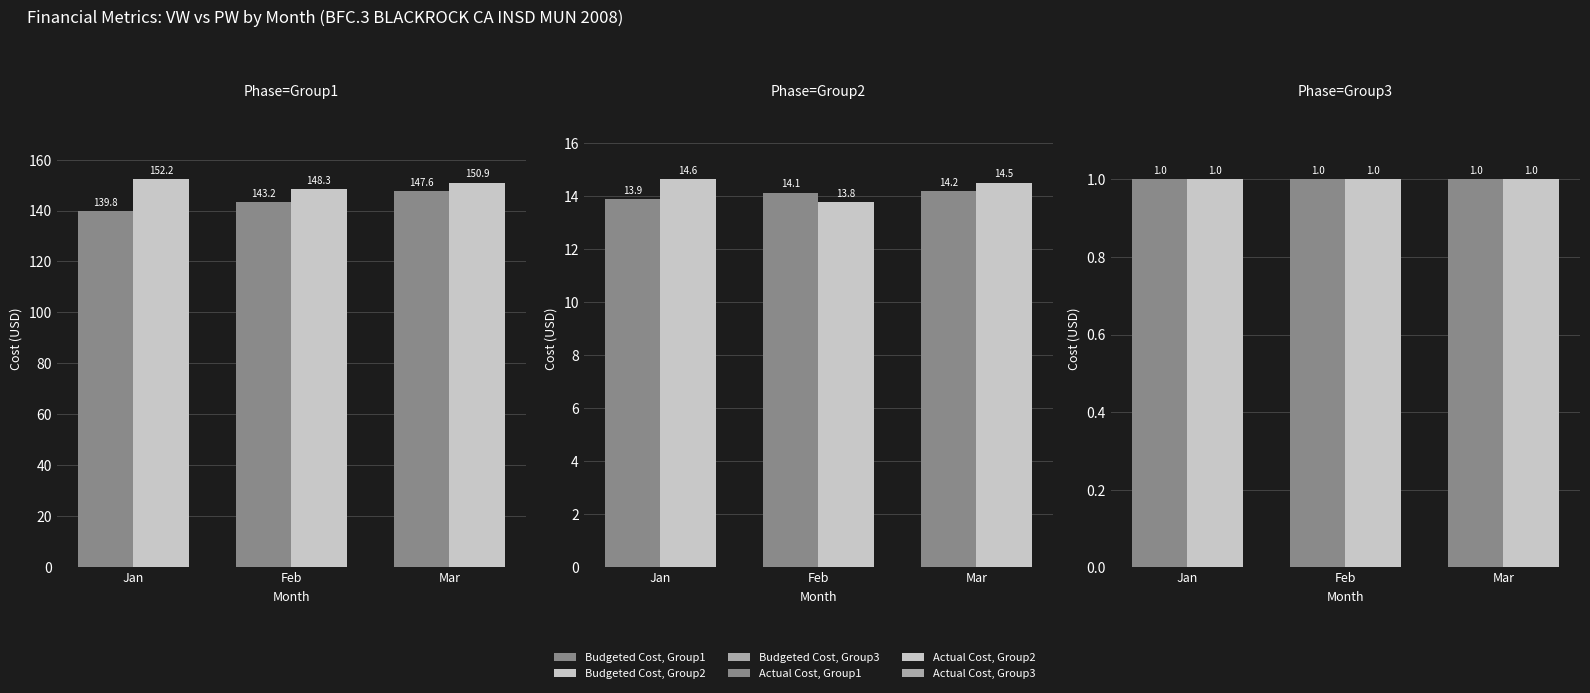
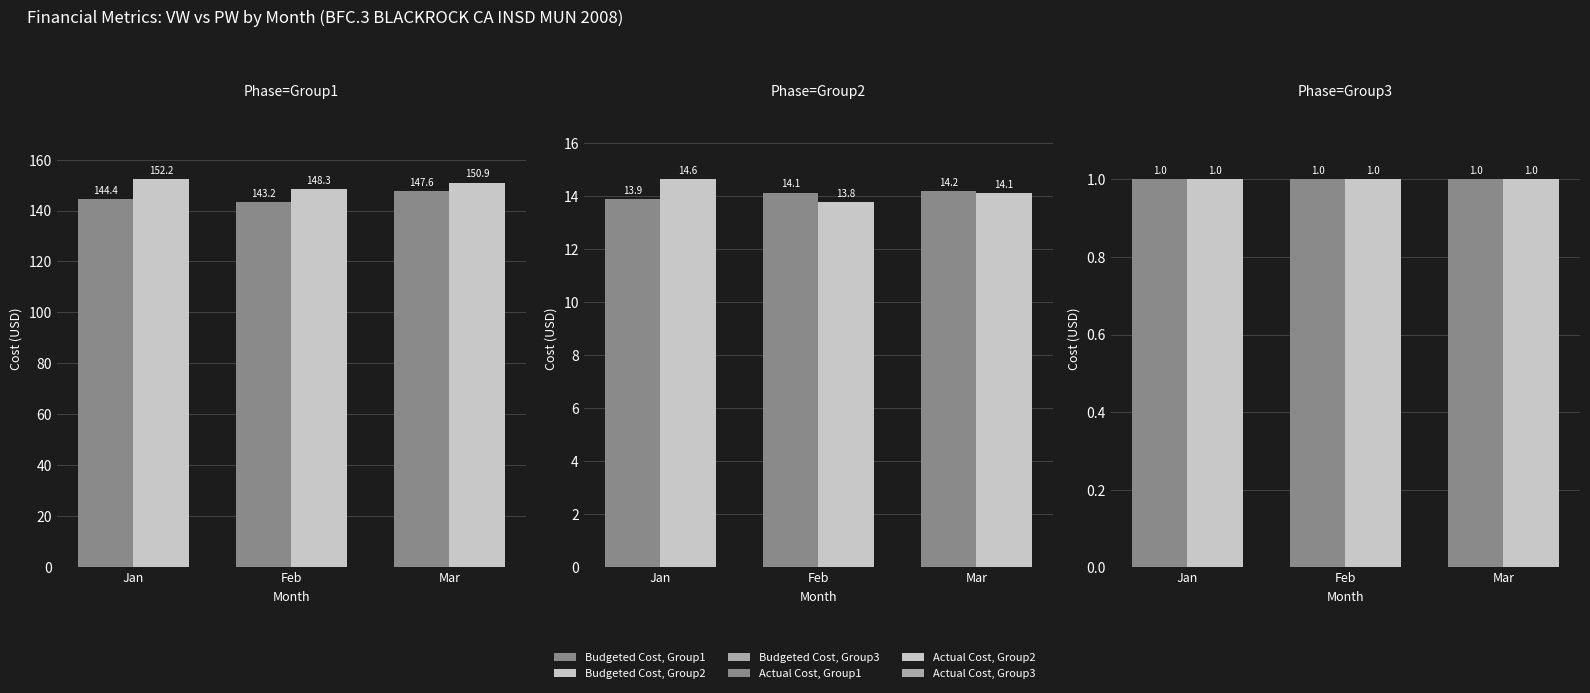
  {
    "Phase=Group1": {
      "Budgeted Cost, Group1": {
-       "Jan": 139.8,
+       "Jan": 144.4,
        "Feb": 143.2,
        "Mar": 147.6
      }
    },
    "Phase=Group2": {
      "Actual Cost, Group2": {
        "Jan": 14.6,
        "Feb": 13.8,
-       "Mar": 14.5
+       "Mar": 14.1
      }
    }
  }
